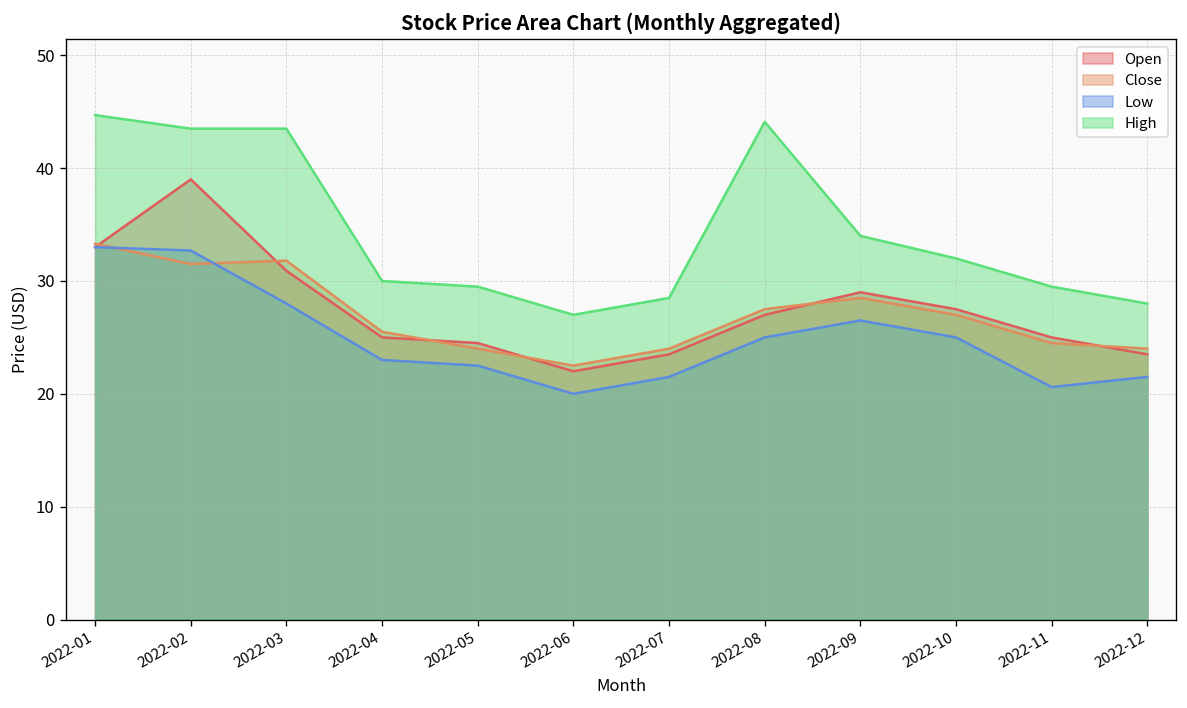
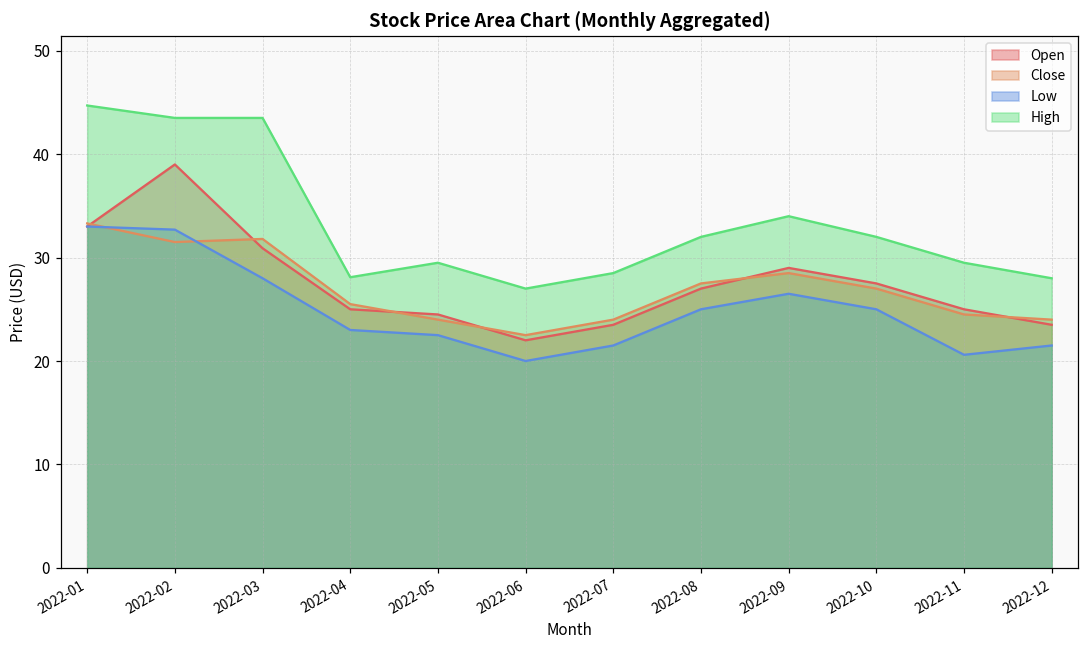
  {
    "Low": {
      "2022-02": 33,
      "2022-03": 28,
      "2022-04": 23,
      "2022-05": 23,
      "2022-06": 20,
      "2022-07": 22,
      "2022-08": 25,
      "2022-09": 27,
      "2022-10": 25,
      "2022-11": 21,
      "2022-12": 22
    },
    "High": {
      "2022-01": 45,
      "2022-02": 44,
      "2022-03": 44,
-     "2022-04": 30,
+     "2022-04": 28,
      "2022-05": 30,
      "2022-06": 27,
      "2022-07": 29,
-     "2022-08": 44,
+     "2022-08": 32,
      "2022-09": 34,
      "2022-10": 32,
      "2022-11": 30,
      "2022-12": 28
    }
  }
